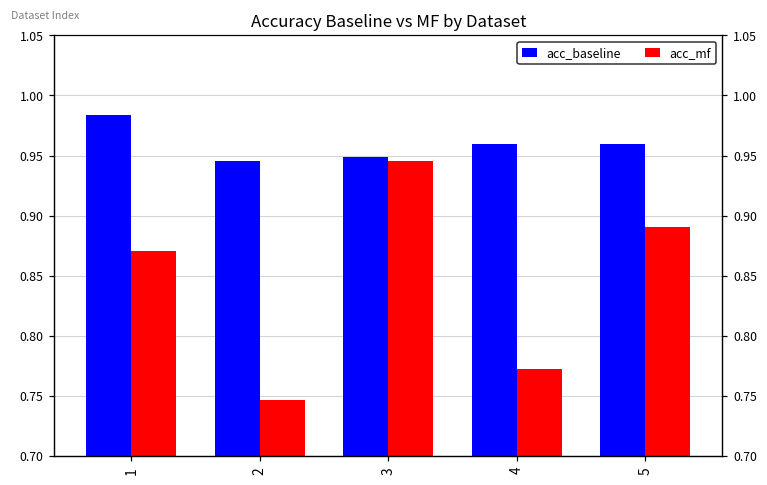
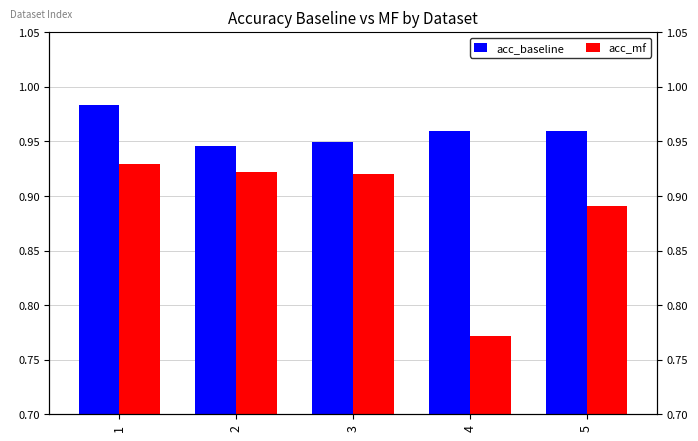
  {
    "acc_baseline": {
      "1": 0.983,
      "2": 0.946,
      "3": 0.949,
      "4": 0.959,
      "5": 0.960
    },
    "acc_mf": {
-     "1": 0.870,
-     "2": 0.746,
-     "3": 0.945,
+     "1": 0.929,
+     "2": 0.922,
+     "3": 0.920,
      "4": 0.772,
      "5": 0.891
    }
  }
